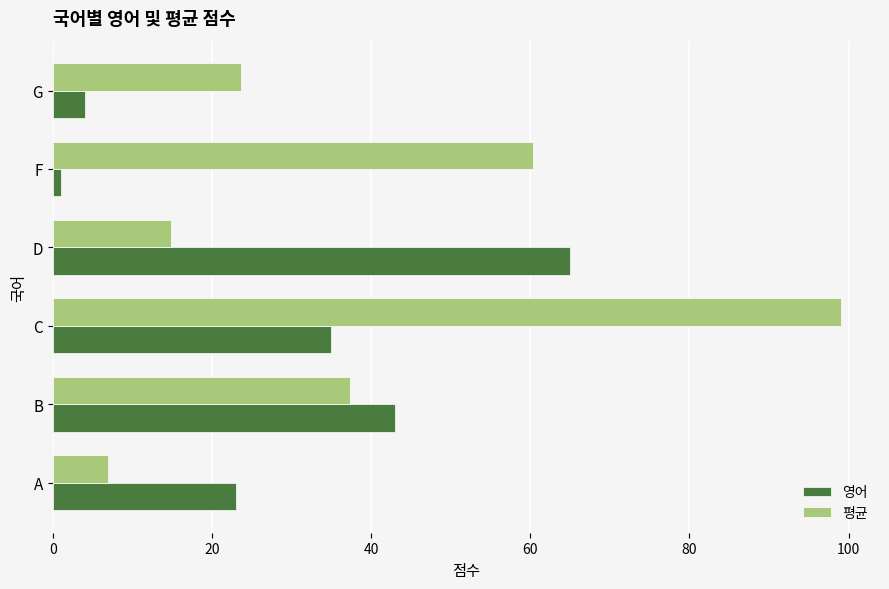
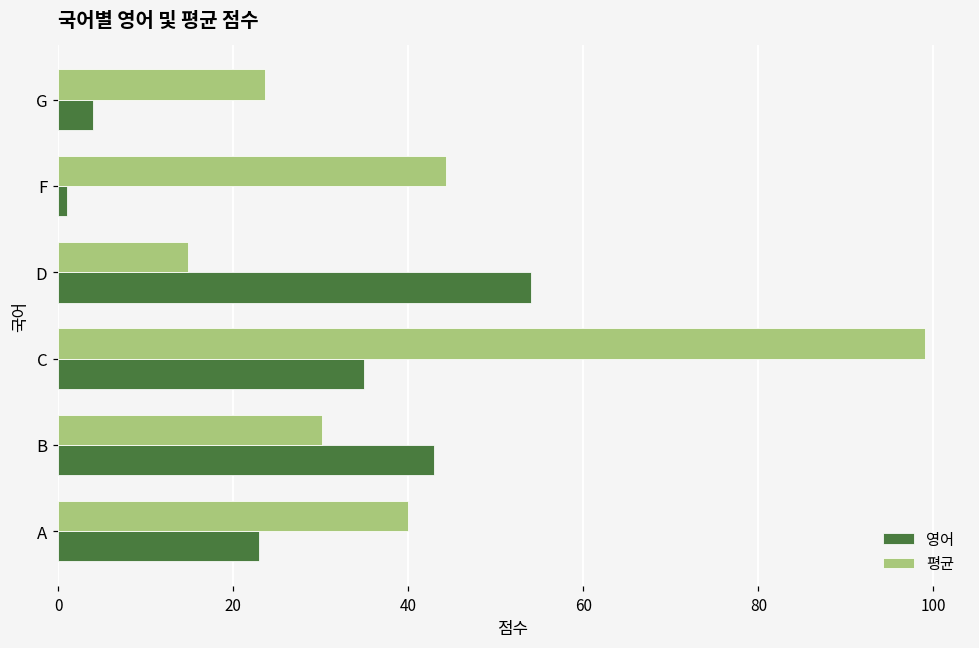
  {
    "영어": {
      "G": 4,
      "F": 1,
-     "D": 65,
+     "D": 54,
      "C": 35,
      "B": 43,
      "A": 23
    },
    "평균": {
      "G": 24,
-     "F": 60,
+     "F": 44,
      "D": 15,
      "C": 99,
-     "B": 37,
-     "A": 7
+     "B": 30,
+     "A": 40
    }
  }
